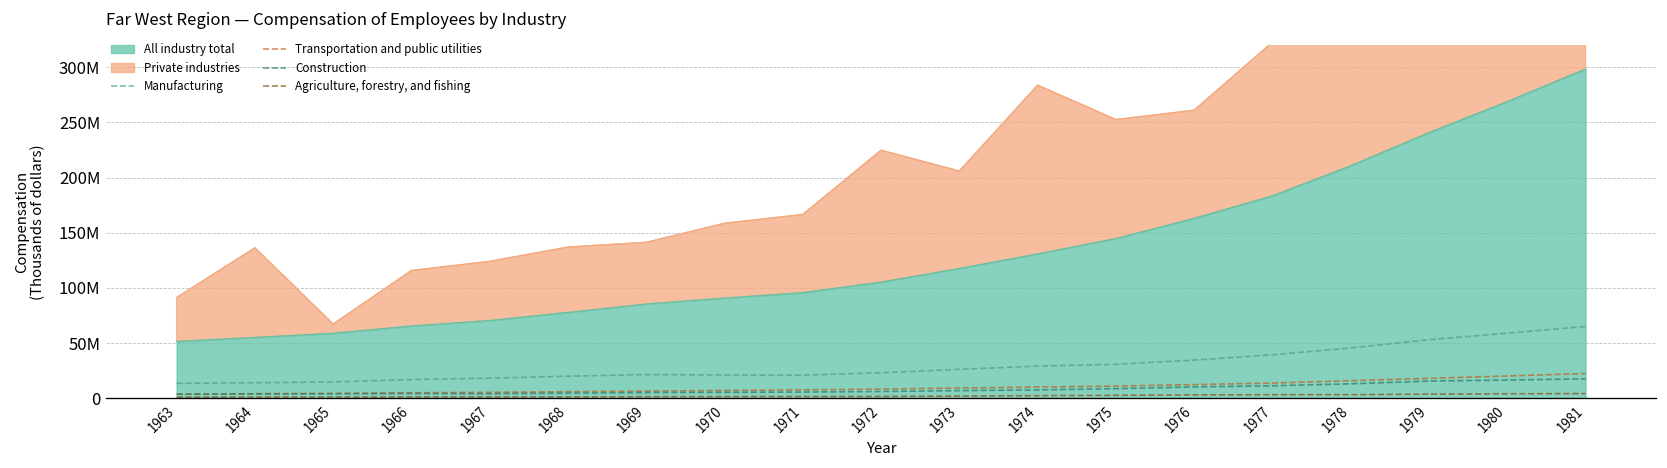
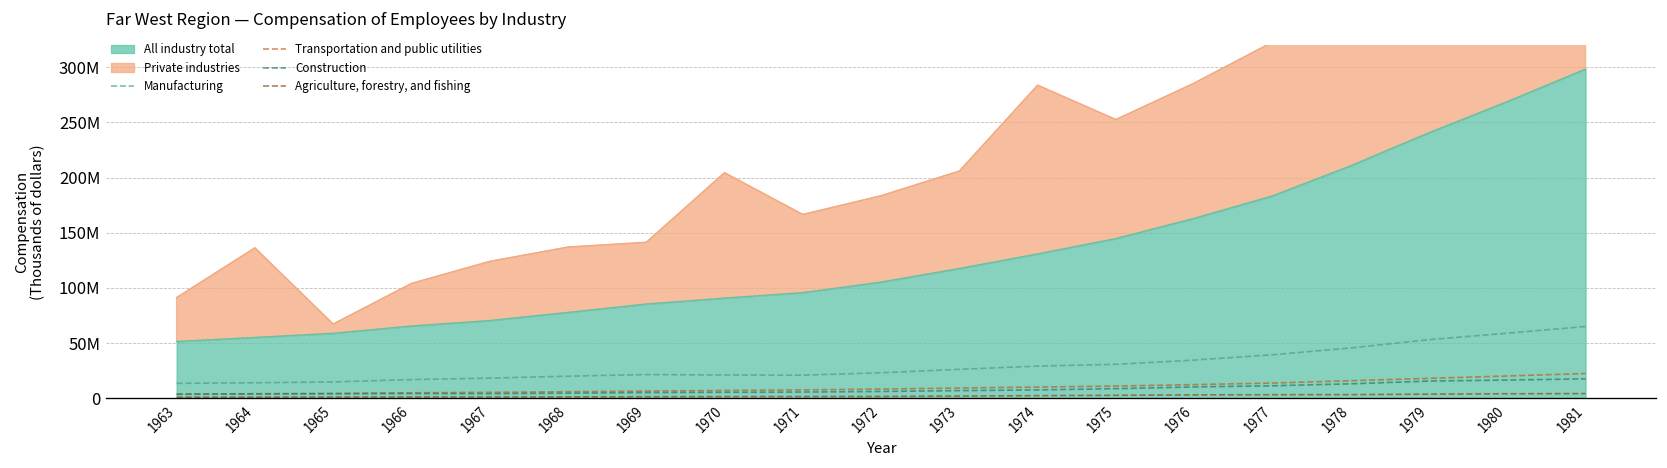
  {
    "Private industries": {
      "1963": 40000000,
      "1964": 80000000,
      "1965": 10000000,
-     "1966": 50000000,
+     "1966": 40000000,
      "1967": 50000000,
      "1968": 60000000,
      "1969": 60000000,
-     "1970": 70000000,
+     "1970": 110000000,
      "1971": 70000000,
-     "1972": 120000000,
+     "1972": 80000000,
      "1973": 90000000,
      "1974": 150000000,
      "1975": 110000000,
-     "1976": 100000000
+     "1976": 120000000
    }
  }
